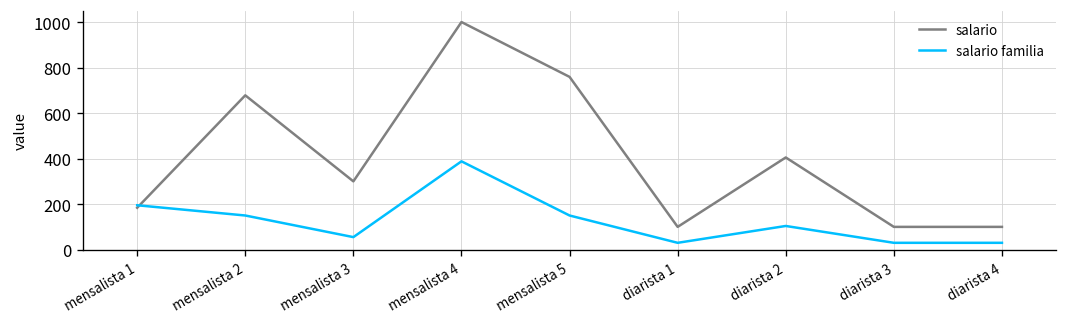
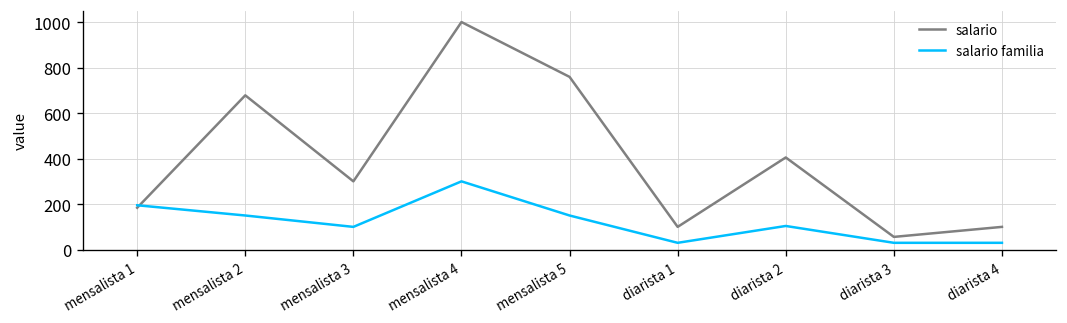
  {
    "salario": {
      "mensalista 2": 680,
      "mensalista 3": 300,
      "mensalista 4": 1000,
      "mensalista 5": 760,
      "diarista 1": 100,
      "diarista 2": 410,
-     "diarista 3": 100,
+     "diarista 3": 60,
      "diarista 4": 100
    },
    "salario familia": {
      "mensalista 2": 150,
-     "mensalista 3": 60,
-     "mensalista 4": 390,
+     "mensalista 3": 100,
+     "mensalista 4": 300,
      "mensalista 5": 150,
      "diarista 1": 30,
      "diarista 2": 100,
      "diarista 3": 30,
      "diarista 4": 30
    }
  }
